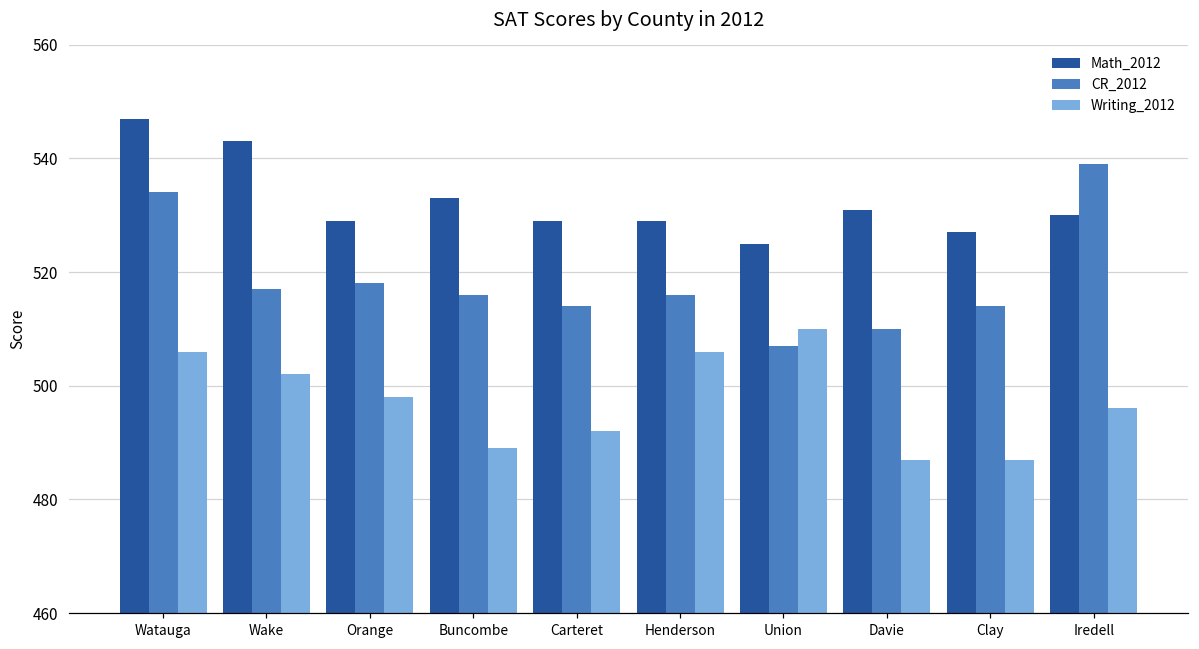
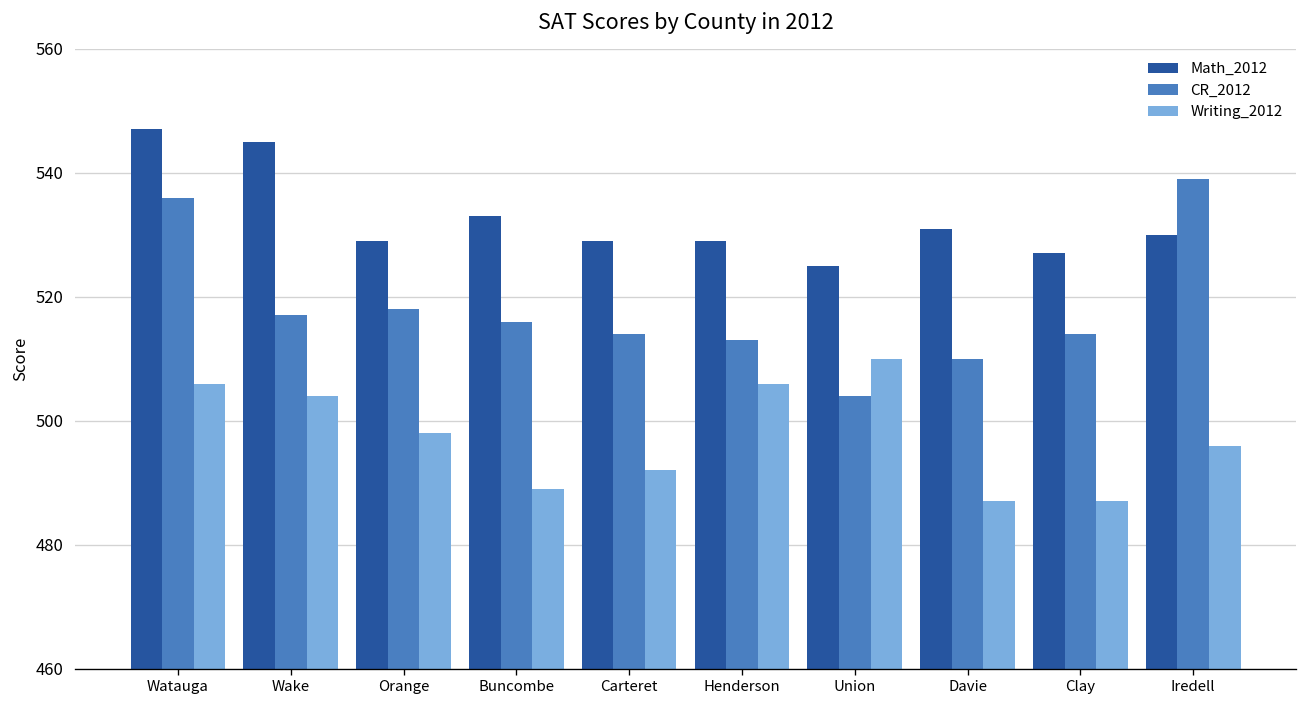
  {
    "Math_2012": {
      "Watauga": 547,
-     "Wake": 543,
+     "Wake": 545,
      "Orange": 529,
      "Buncombe": 533,
      "Carteret": 529,
      "Henderson": 529,
      "Union": 525,
      "Davie": 531,
      "Clay": 527,
      "Iredell": 530
    },
    "CR_2012": {
-     "Watauga": 534,
+     "Watauga": 536,
      "Wake": 517,
      "Orange": 518,
      "Buncombe": 516,
      "Carteret": 514,
-     "Henderson": 516,
-     "Union": 507,
+     "Henderson": 513,
+     "Union": 504,
      "Davie": 510,
      "Clay": 514,
      "Iredell": 539
    },
    "Writing_2012": {
      "Watauga": 506,
-     "Wake": 502,
+     "Wake": 504,
      "Orange": 498,
      "Buncombe": 489,
      "Carteret": 492,
      "Henderson": 506,
      "Union": 510,
      "Davie": 487,
      "Clay": 487,
      "Iredell": 496
    }
  }
